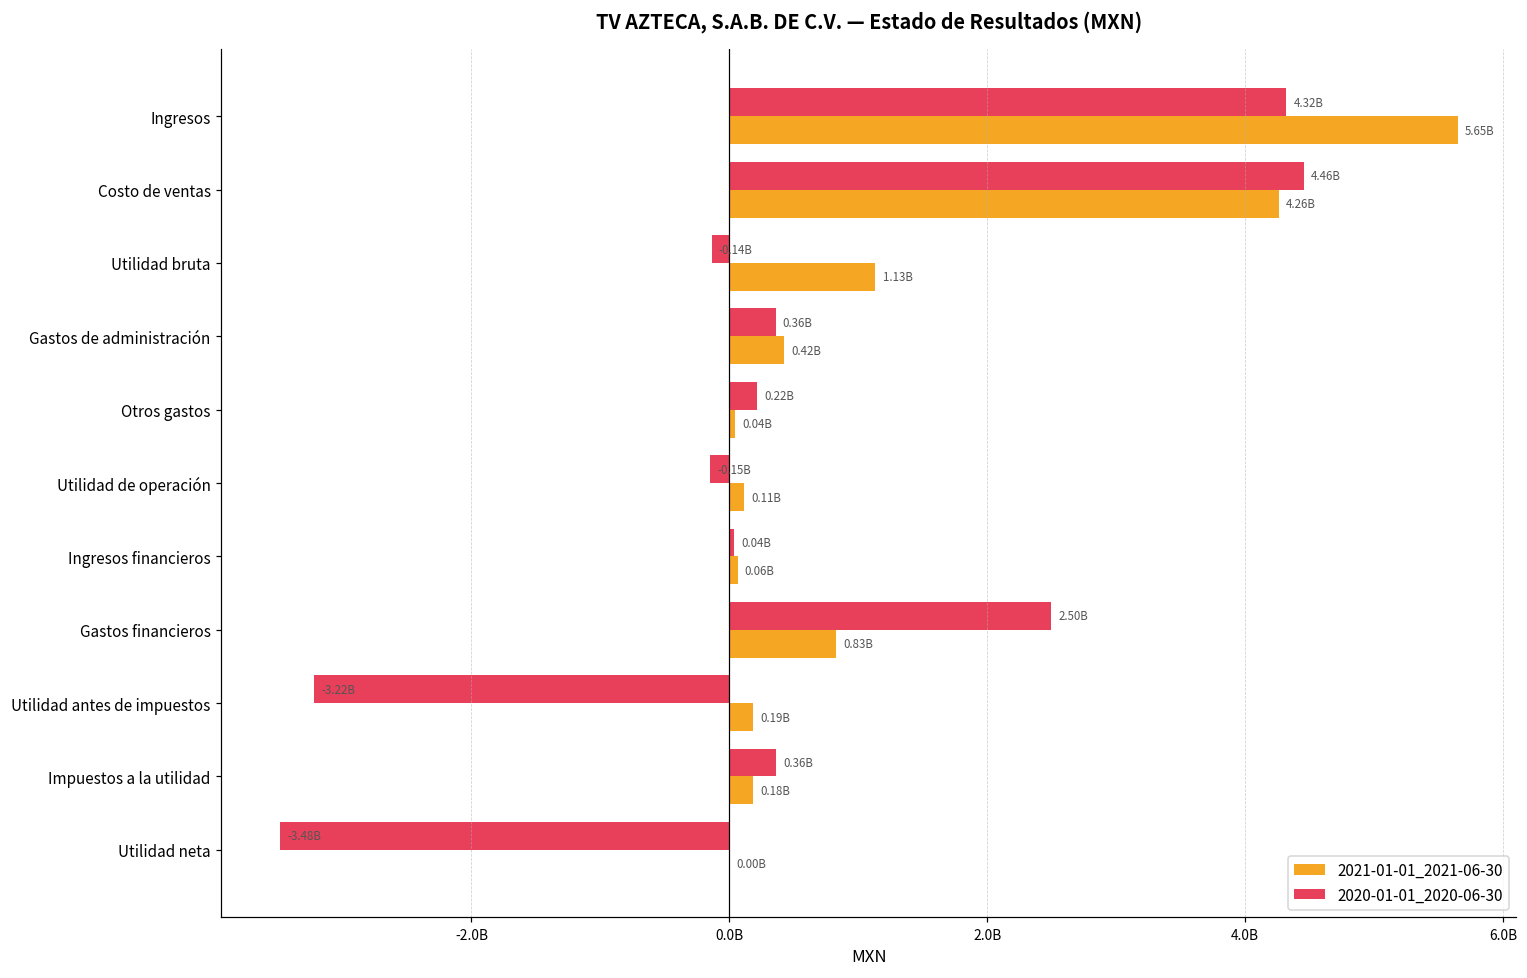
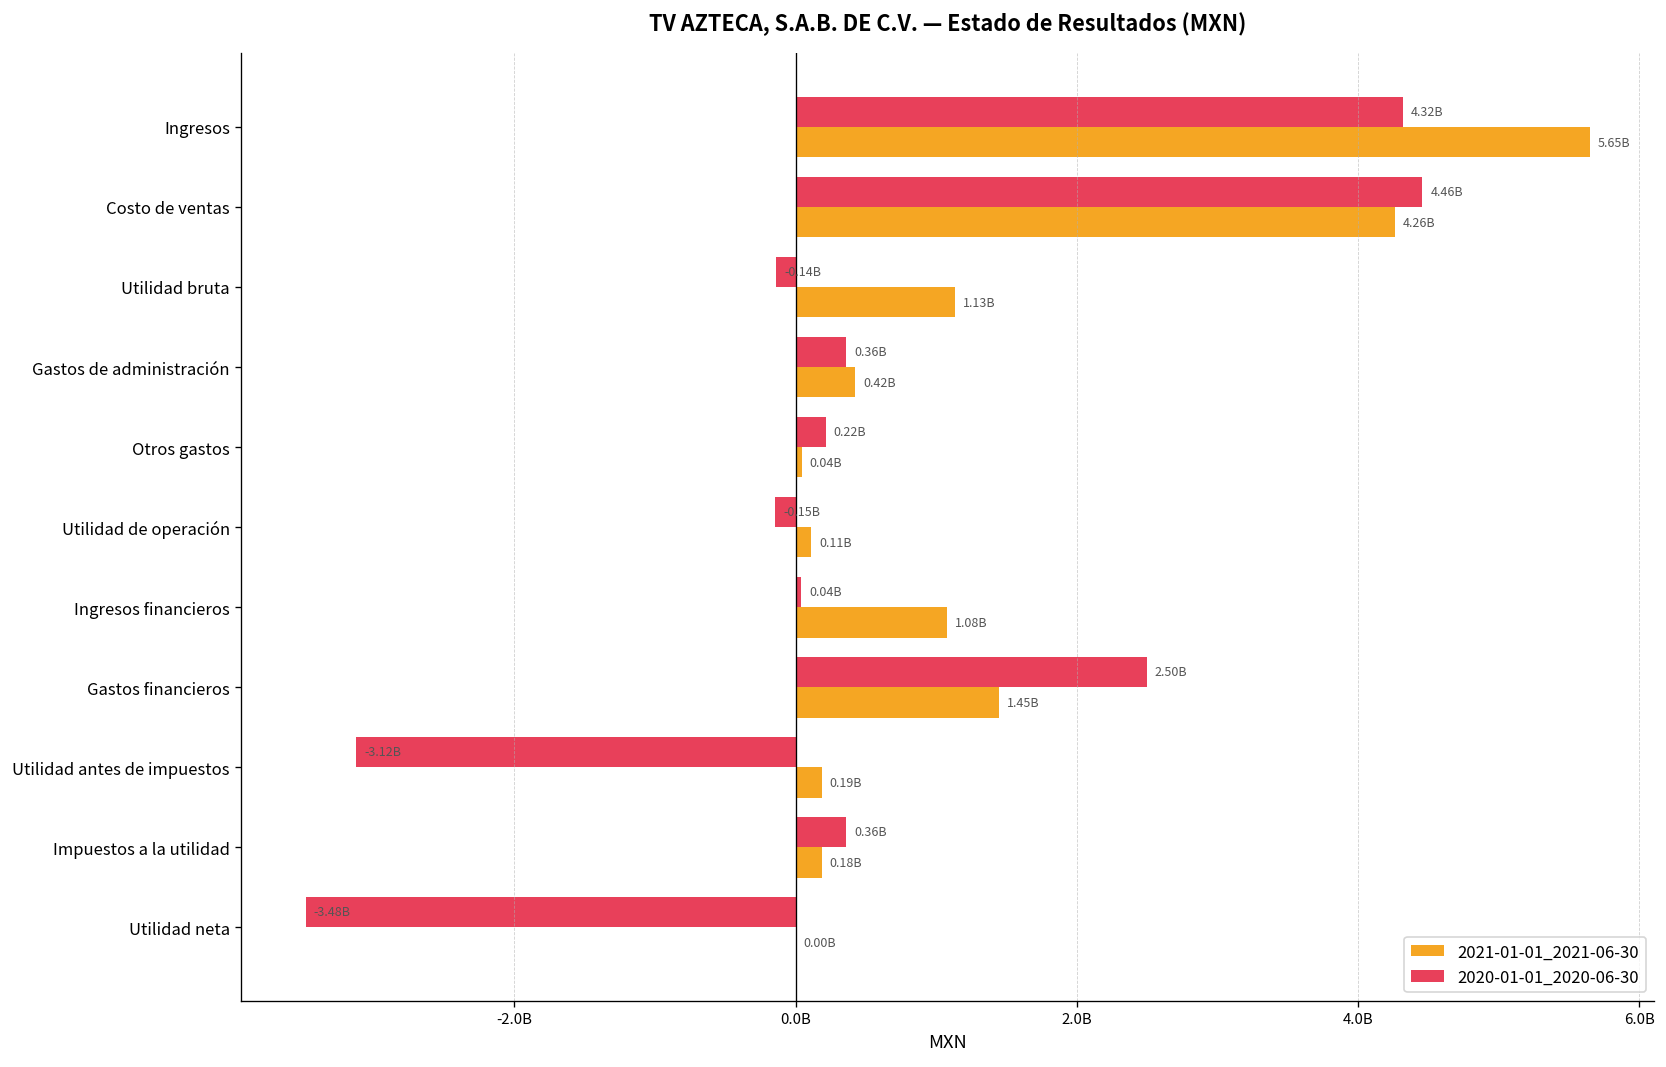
  {
    "2021-01-01_2021-06-30": {
      "Ingresos": "5.65B",
      "Costo de ventas": "4.26B",
      "Utilidad bruta": "1.13B",
      "Gastos de administración": "0.42B",
      "Otros gastos": "0.04B",
      "Utilidad de operación": "0.11B",
-     "Ingresos financieros": "0.06B",
-     "Gastos financieros": "0.83B",
+     "Ingresos financieros": "1.08B",
+     "Gastos financieros": "1.45B",
      "Utilidad antes de impuestos": "0.19B",
      "Impuestos a la utilidad": "0.18B"
    },
    "2020-01-01_2020-06-30": {
      "Ingresos": "4.32B",
      "Costo de ventas": "4.46B",
      "Utilidad bruta": "-0.14B",
      "Gastos de administración": "0.36B",
      "Otros gastos": "0.22B",
      "Utilidad de operación": "-0.15B",
      "Ingresos financieros": "0.04B",
      "Gastos financieros": "2.50B",
-     "Utilidad antes de impuestos": "-3.22B",
+     "Utilidad antes de impuestos": "-3.12B",
      "Impuestos a la utilidad": "0.36B",
      "Utilidad neta": "-3.48B"
    }
  }
